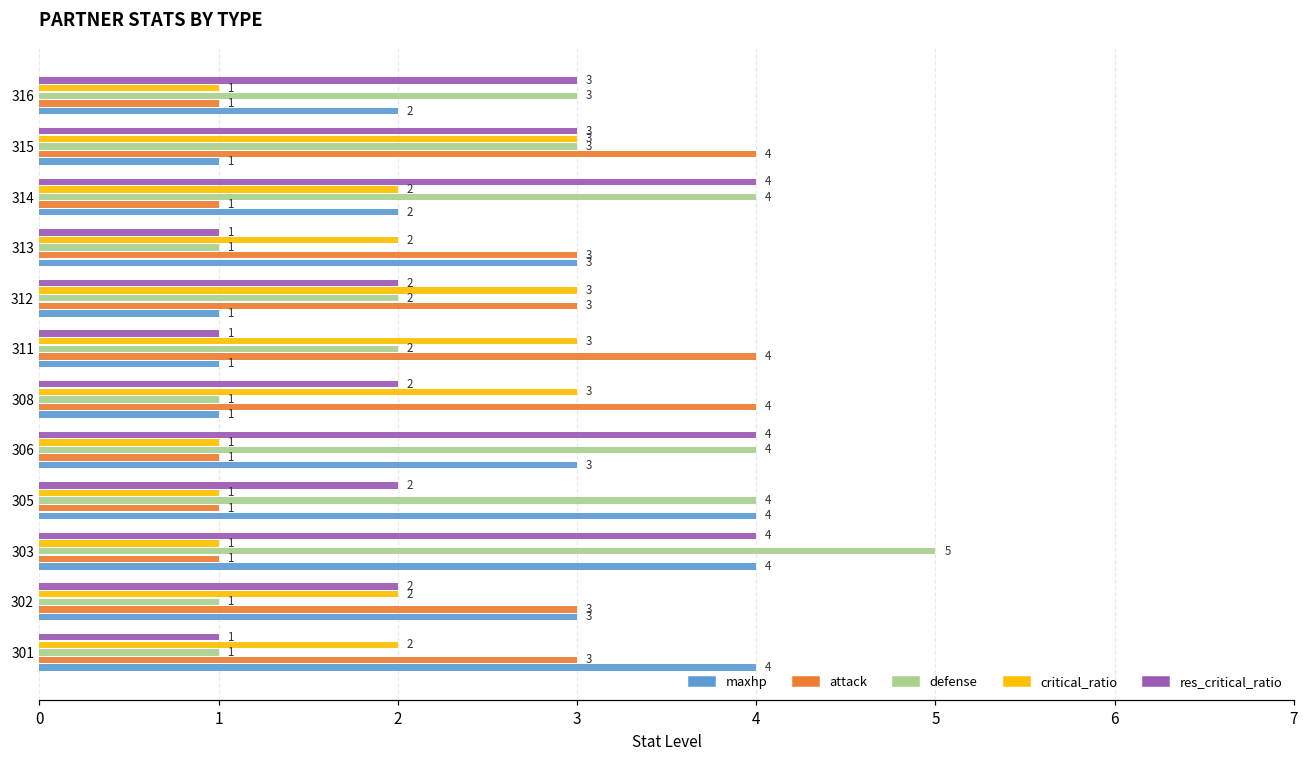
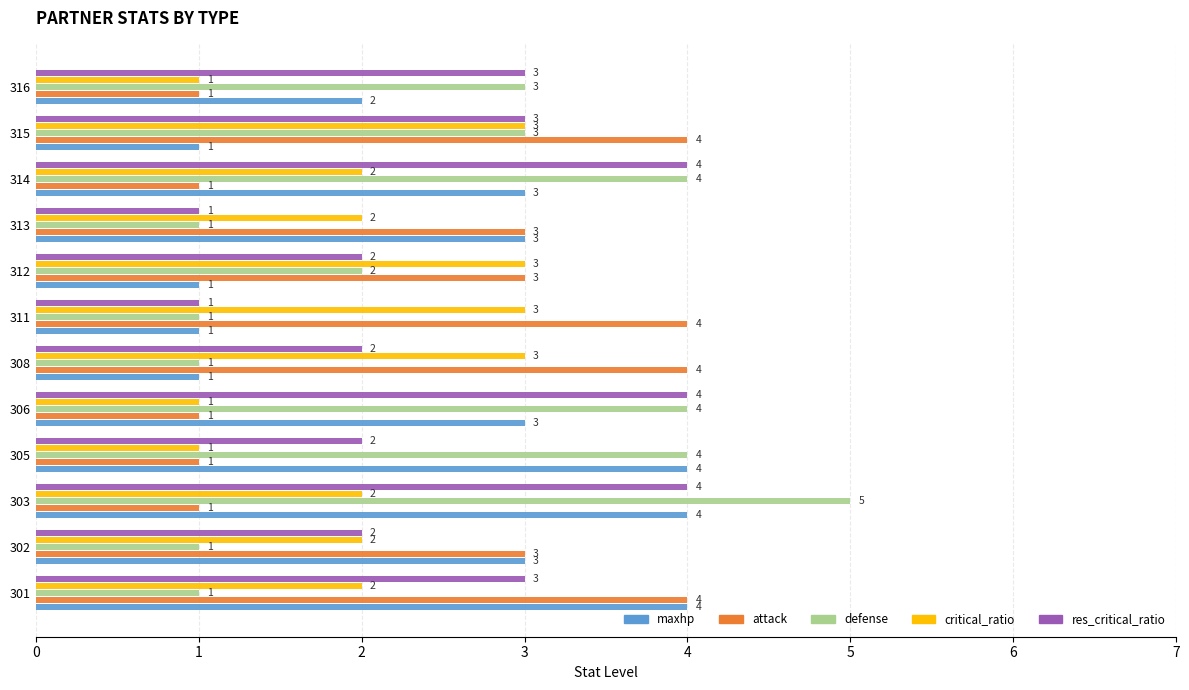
  {
    "maxhp": {
      "316": 2,
      "315": 1,
-     "314": 2,
+     "314": 3,
      "312": 1,
      "311": 1,
      "308": 1,
      "306": 3,
      "305": 4,
      "303": 4,
      "301": 4
    },
    "attack": {
      "316": 1,
      "315": 4,
      "314": 1,
      "312": 3,
      "311": 4,
      "308": 4,
      "306": 1,
      "305": 1,
      "303": 1,
-     "301": 3
+     "301": 4
    },
    "defense": {
      "316": 3,
      "314": 4,
      "313": 1,
      "312": 2,
-     "311": 2,
+     "311": 1,
      "308": 1,
      "306": 4,
      "305": 4,
      "303": 5,
      "302": 1,
      "301": 1
    },
    "critical_ratio": {
      "316": 1,
      "314": 2,
      "313": 2,
      "312": 3,
      "311": 3,
      "308": 3,
      "306": 1,
      "305": 1,
-     "303": 1,
+     "303": 2,
      "301": 2
    },
    "res_critical_ratio": {
      "316": 3,
      "314": 4,
      "313": 1,
      "312": 2,
      "311": 1,
      "308": 2,
      "306": 4,
      "305": 2,
      "303": 4,
-     "301": 1
+     "301": 3
    }
  }
